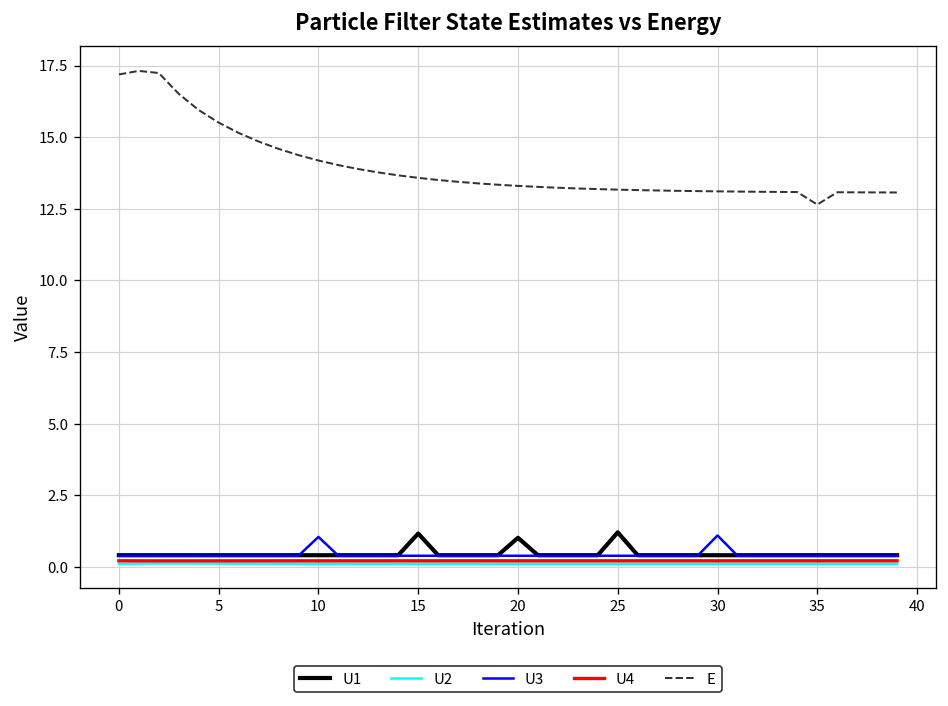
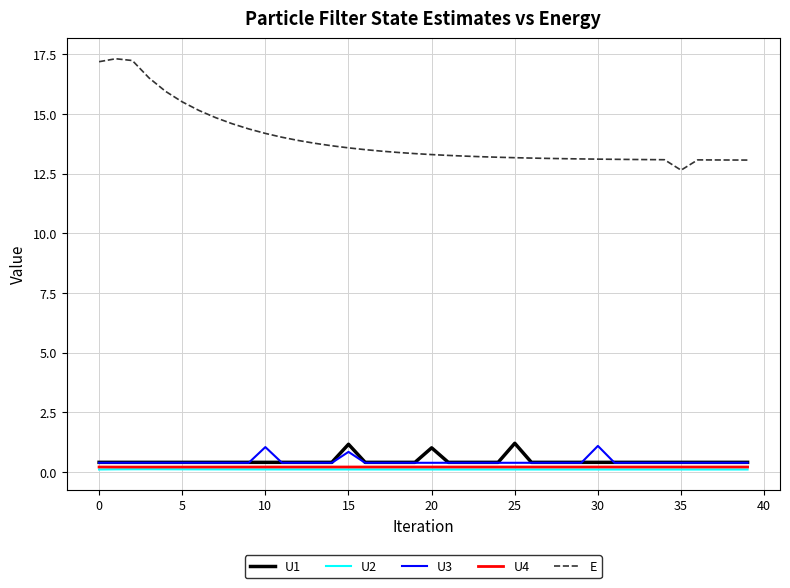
  {
    "U1": {
      "10": 0.4,
      "15": 1.2,
      "20": 1.0,
      "25": 1.2,
      "30": 0.4
    },
    "U3": {
      "10": 1.0,
-     "15": 0.4,
+     "15": 0.8,
      "20": 0.4,
      "25": 0.4,
      "30": 1.1
    },
    "E": {
      "0": 17.2,
      "5": 15.5,
      "10": 14.2,
      "15": 13.6,
      "20": 13.3,
      "25": 13.2,
      "30": 13.1,
      "35": 12.6
    }
  }
